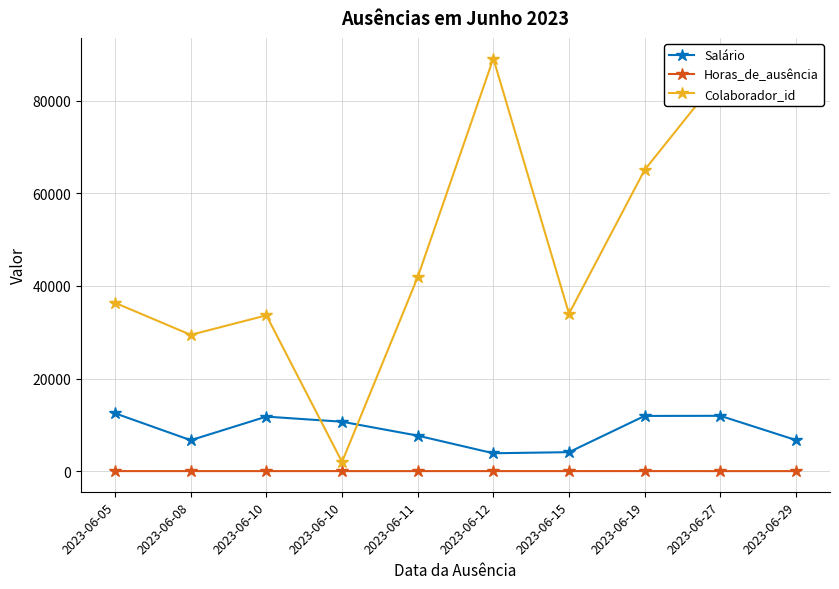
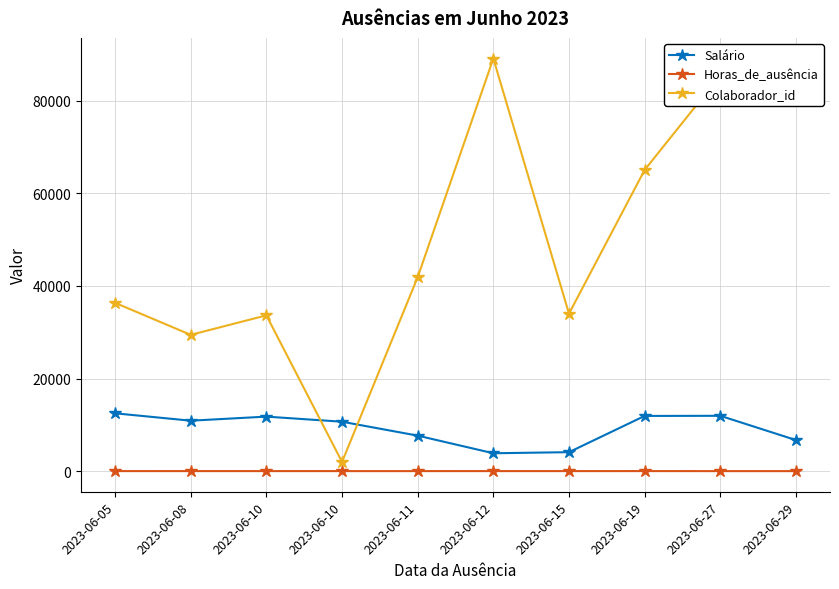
  {
    "Salário": {
      "2023-06-05": 12000,
-     "2023-06-08": 7000,
+     "2023-06-08": 11000,
      "2023-06-11": 8000,
      "2023-06-12": 4000,
      "2023-06-15": 4000,
      "2023-06-19": 12000,
      "2023-06-27": 12000,
      "2023-06-29": 7000
    },
    "Horas_de_ausência": {
      "2023-06-05": 0,
      "2023-06-08": 0,
      "2023-06-11": 0,
      "2023-06-12": 0,
      "2023-06-15": 0,
      "2023-06-19": 0,
      "2023-06-27": 0,
      "2023-06-29": 0
    },
    "Colaborador_id": {
      "2023-06-05": 36000,
      "2023-06-08": 29000,
      "2023-06-11": 42000,
      "2023-06-12": 89000,
      "2023-06-15": 34000,
      "2023-06-19": 65000
    }
  }
